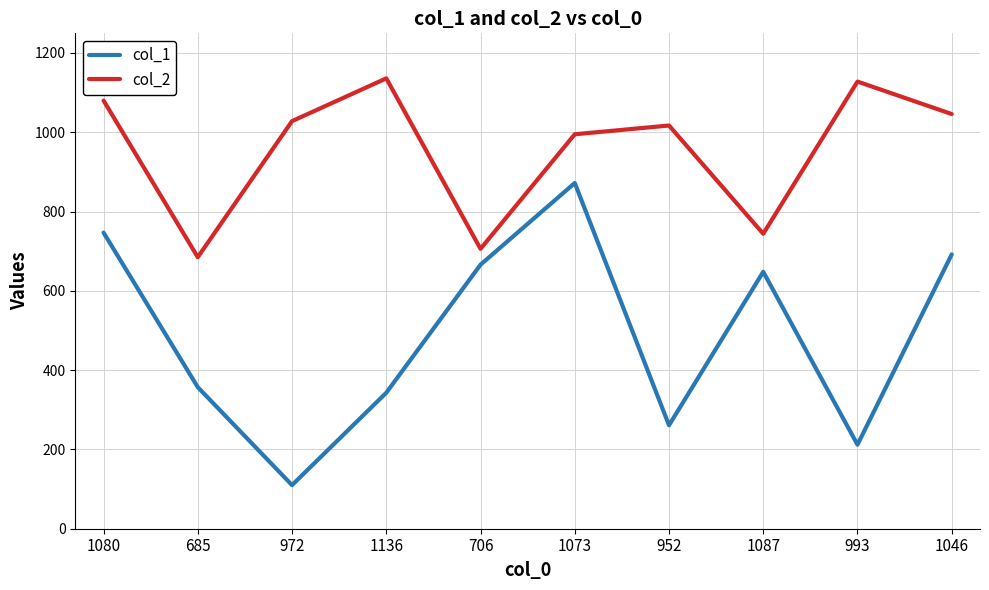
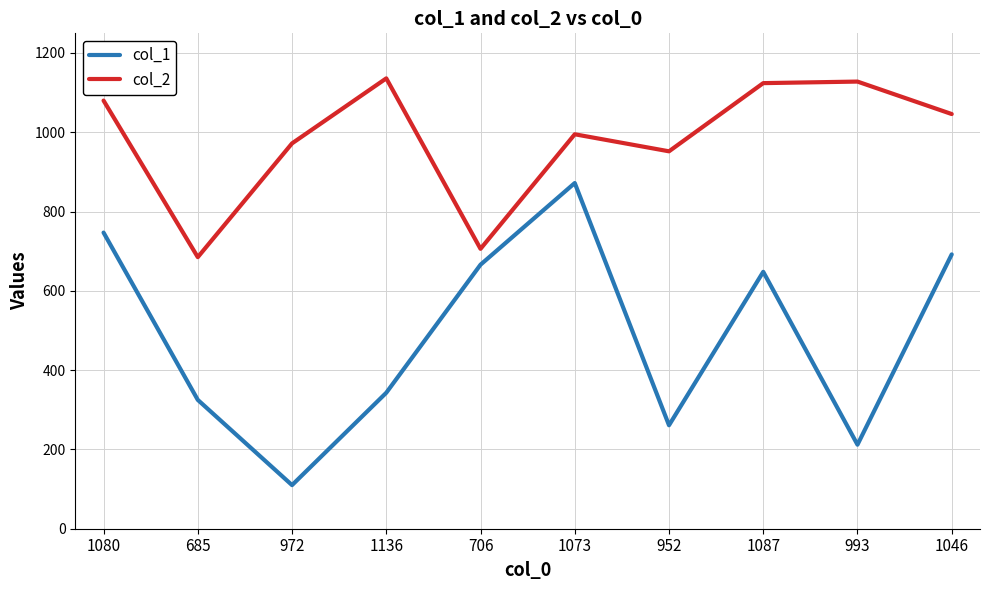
  {
    "col_1": {
      "1080": 750,
-     "685": 360,
+     "685": 330,
      "972": 110,
      "1136": 340,
      "706": 670,
      "1073": 870,
      "952": 260,
      "1087": 650,
      "993": 210,
      "1046": 690
    },
    "col_2": {
      "1080": 1080,
      "685": 690,
-     "972": 1030,
+     "972": 970,
      "1136": 1140,
      "706": 710,
      "1073": 1000,
-     "952": 1020,
-     "1087": 740,
+     "952": 950,
+     "1087": 1120,
      "993": 1130,
      "1046": 1050
    }
  }
